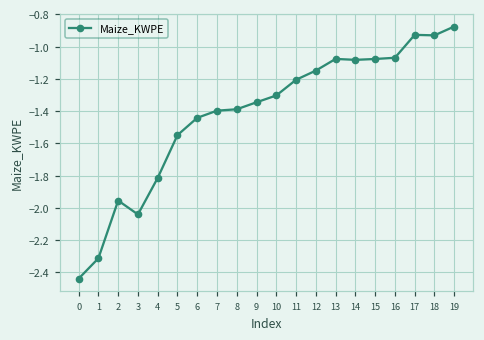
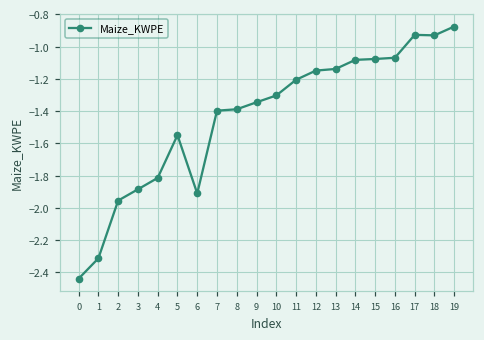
  {
    "0": -2.44,
    "1": -2.31,
    "2": -1.95,
-   "3": -2.04,
+   "3": -1.88,
    "4": -1.81,
    "5": -1.55,
-   "6": -1.44,
+   "6": -1.91,
    "7": -1.40,
    "8": -1.39,
    "9": -1.34,
    "10": -1.30,
    "11": -1.21,
    "12": -1.15,
-   "13": -1.08,
+   "13": -1.14,
    "14": -1.08,
    "15": -1.08,
    "16": -1.07,
    "17": -0.93,
    "18": -0.93,
    "19": -0.88
  }
